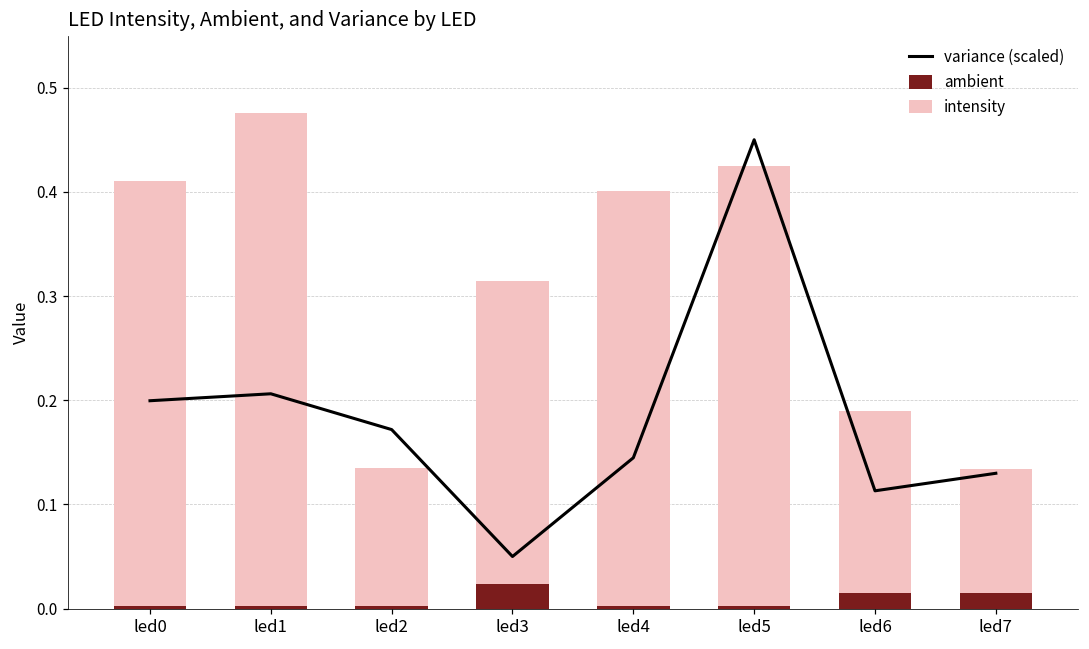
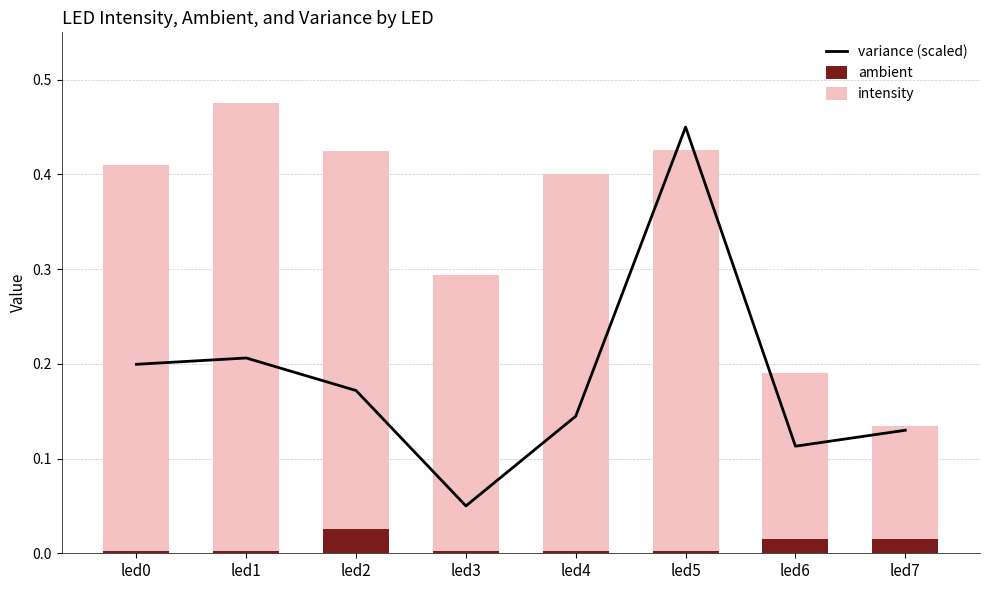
  {
    "variance (scaled)": {
      "led0": 0.20,
      "led1": 0.21,
      "led2": 0.17,
      "led3": 0.05,
      "led4": 0.14,
      "led5": 0.45,
      "led6": 0.11,
      "led7": 0.13
    },
    "ambient": {
      "led0": 0.00,
      "led1": 0.00,
-     "led2": 0.00,
-     "led3": 0.02,
+     "led2": 0.03,
+     "led3": 0.00,
      "led4": 0.00,
      "led5": 0.00,
      "led6": 0.02,
      "led7": 0.02
    },
    "intensity": {
      "led0": 0.41,
      "led1": 0.47,
-     "led2": 0.13,
+     "led2": 0.40,
      "led3": 0.29,
      "led4": 0.40,
      "led5": 0.42,
      "led6": 0.17,
      "led7": 0.12
    }
  }
